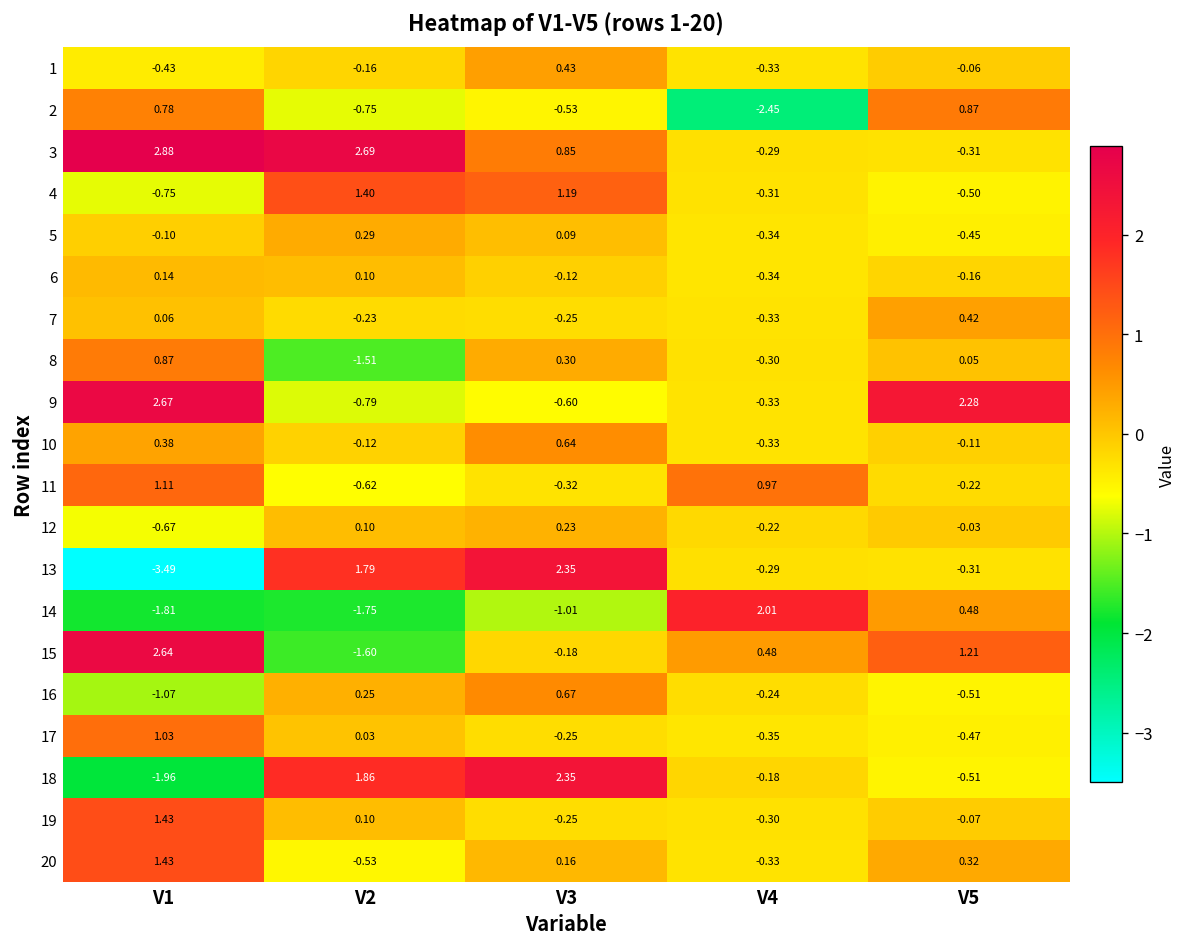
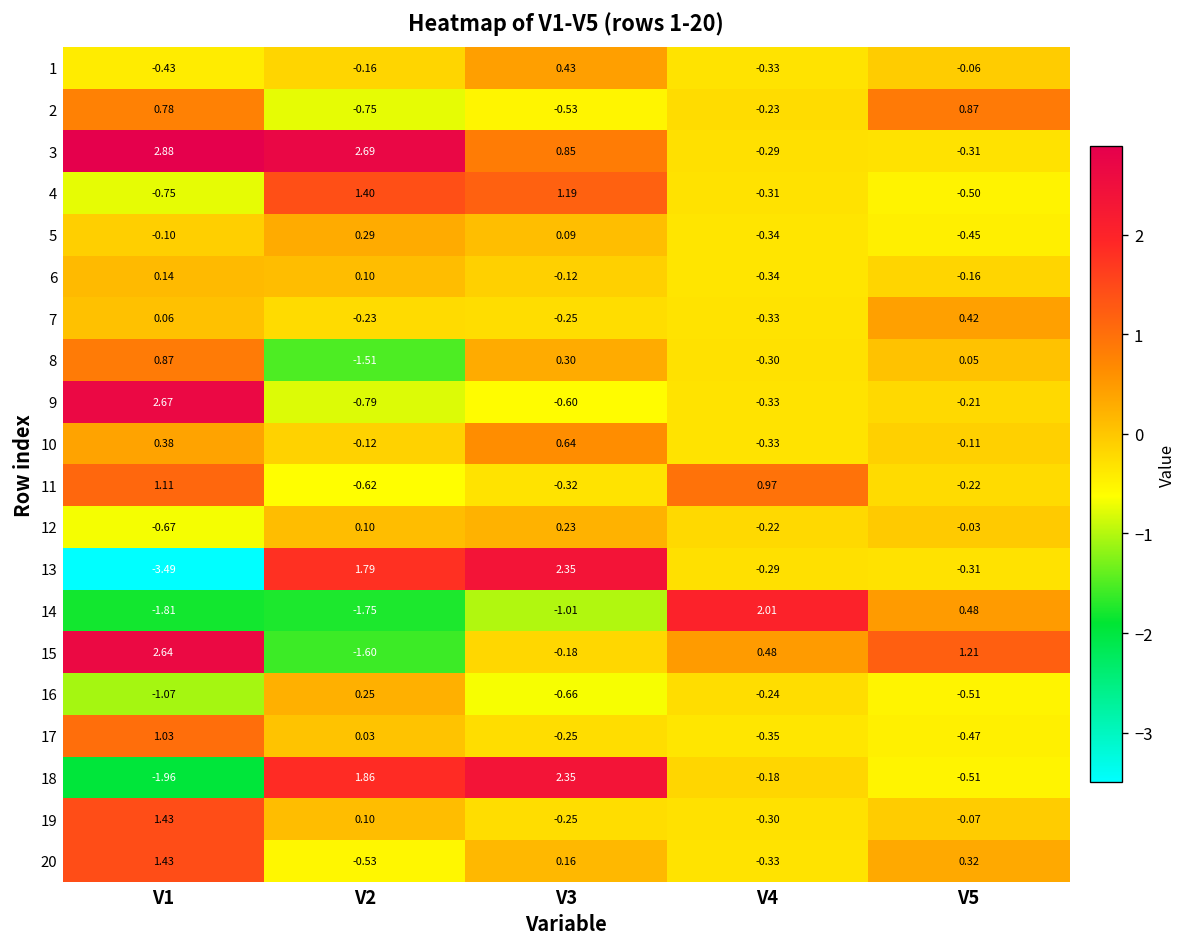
  {
    "1": {
      "V1": -0.43,
      "V2": -0.16,
      "V3": 0.43,
      "V4": -0.33,
      "V5": -0.06
    },
    "2": {
      "V1": 0.78,
      "V2": -0.75,
      "V3": -0.53,
-     "V4": -2.45,
+     "V4": -0.23,
      "V5": 0.87
    },
    "3": {
      "V1": 2.88,
      "V2": 2.69,
      "V3": 0.85,
      "V4": -0.29,
      "V5": -0.31
    },
    "4": {
      "V1": -0.75,
      "V2": 1.40,
      "V3": 1.19,
      "V4": -0.31,
      "V5": -0.50
    },
    "5": {
      "V1": -0.10,
      "V2": 0.29,
      "V3": 0.09,
      "V4": -0.34,
      "V5": -0.45
    },
    "6": {
      "V1": 0.14,
      "V2": 0.10,
      "V3": -0.12,
      "V4": -0.34,
      "V5": -0.16
    },
    "7": {
      "V1": 0.06,
      "V2": -0.23,
      "V3": -0.25,
      "V4": -0.33,
      "V5": 0.42
    },
    "8": {
      "V1": 0.87,
      "V2": -1.51,
      "V3": 0.30,
      "V4": -0.30,
      "V5": 0.05
    },
    "9": {
      "V1": 2.67,
      "V2": -0.79,
      "V3": -0.60,
      "V4": -0.33,
-     "V5": 2.28
+     "V5": -0.21
    },
    "10": {
      "V1": 0.38,
      "V2": -0.12,
      "V3": 0.64,
      "V4": -0.33,
      "V5": -0.11
    },
    "11": {
      "V1": 1.11,
      "V2": -0.62,
      "V3": -0.32,
      "V4": 0.97,
      "V5": -0.22
    },
    "12": {
      "V1": -0.67,
      "V2": 0.10,
      "V3": 0.23,
      "V4": -0.22,
      "V5": -0.03
    },
    "13": {
      "V1": -3.49,
      "V2": 1.79,
      "V3": 2.35,
      "V4": -0.29,
      "V5": -0.31
    },
    "14": {
      "V1": -1.81,
      "V2": -1.75,
      "V3": -1.01,
      "V4": 2.01,
      "V5": 0.48
    },
    "15": {
      "V1": 2.64,
      "V2": -1.60,
      "V3": -0.18,
      "V4": 0.48,
      "V5": 1.21
    },
    "16": {
      "V1": -1.07,
      "V2": 0.25,
-     "V3": 0.67,
+     "V3": -0.66,
      "V4": -0.24,
      "V5": -0.51
    },
    "17": {
      "V1": 1.03,
      "V2": 0.03,
      "V3": -0.25,
      "V4": -0.35,
      "V5": -0.47
    },
    "18": {
      "V1": -1.96,
      "V2": 1.86,
      "V3": 2.35,
      "V4": -0.18,
      "V5": -0.51
    },
    "19": {
      "V1": 1.43,
      "V2": 0.10,
      "V3": -0.25,
      "V4": -0.30,
      "V5": -0.07
    },
    "20": {
      "V1": 1.43,
      "V2": -0.53,
      "V3": 0.16,
      "V4": -0.33,
      "V5": 0.32
    }
  }
